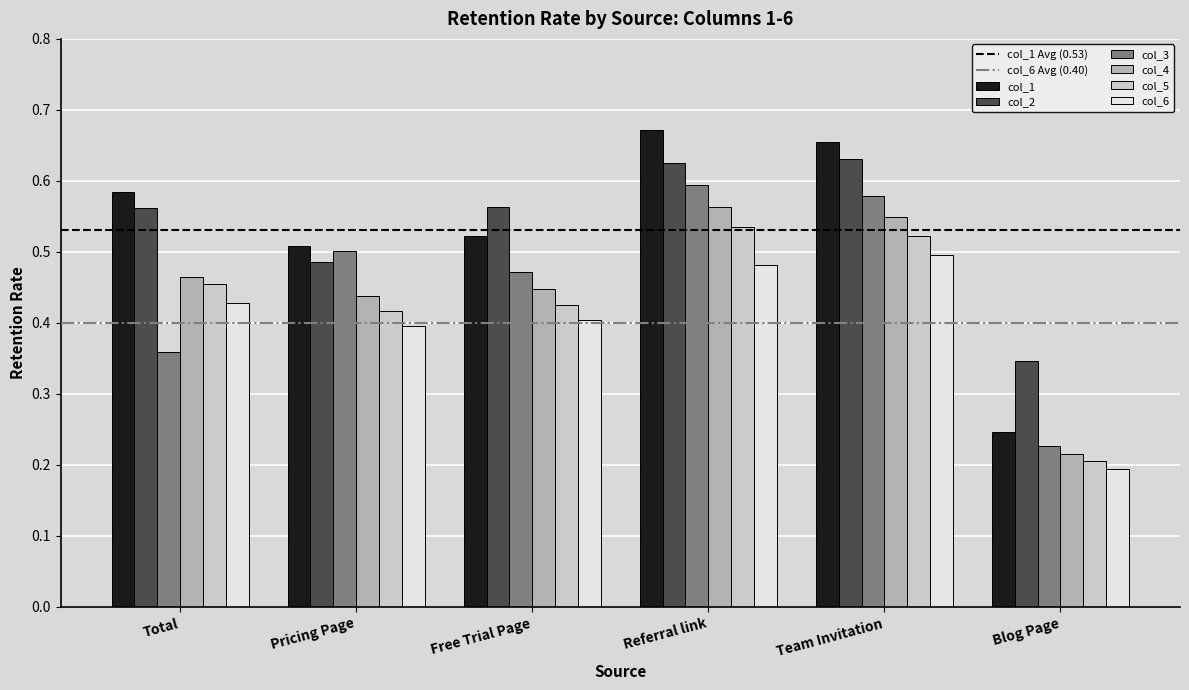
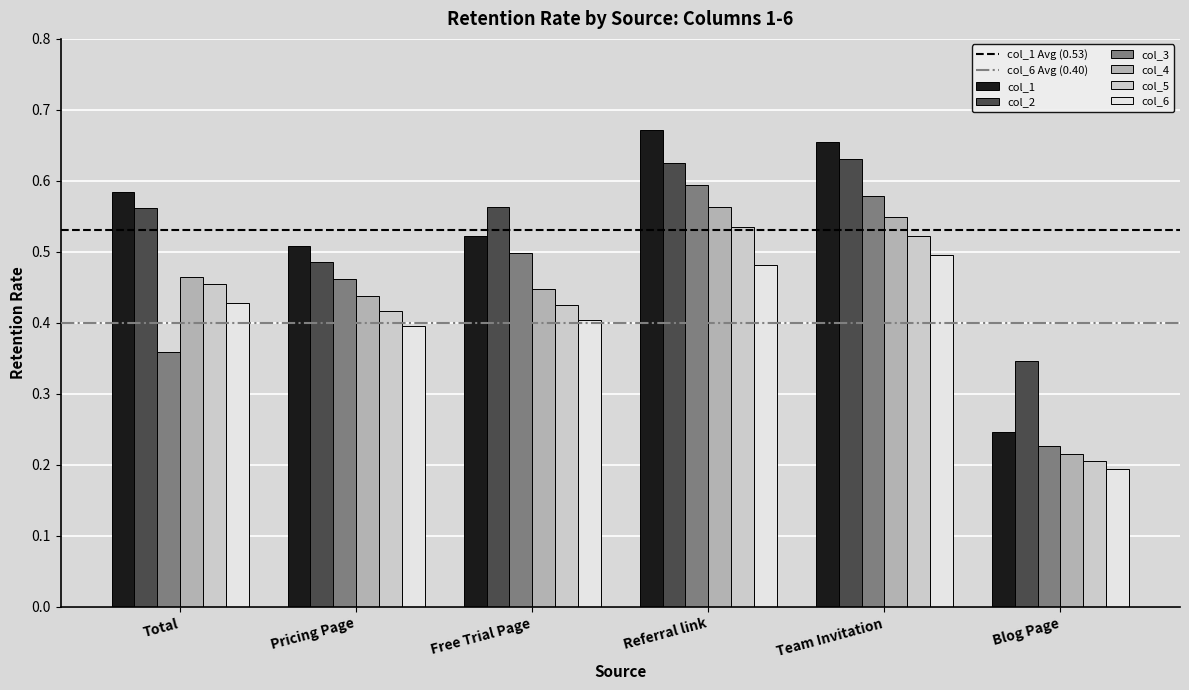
  {
    "col_1": {
      "Total": 0.58,
      "Pricing Page": 0.51,
      "Free Trial Page": 0.52,
      "Referral link": 0.67,
      "Team Invitation": 0.65,
      "Blog Page": 0.25
    },
    "col_2": {
      "Total": 0.56,
      "Pricing Page": 0.49,
      "Free Trial Page": 0.56,
      "Referral link": 0.62,
      "Team Invitation": 0.63,
      "Blog Page": 0.35
    },
    "col_3": {
      "Total": 0.36,
-     "Pricing Page": 0.50,
-     "Free Trial Page": 0.47,
+     "Pricing Page": 0.46,
+     "Free Trial Page": 0.50,
      "Referral link": 0.59,
      "Team Invitation": 0.58,
      "Blog Page": 0.23
    }
  }
